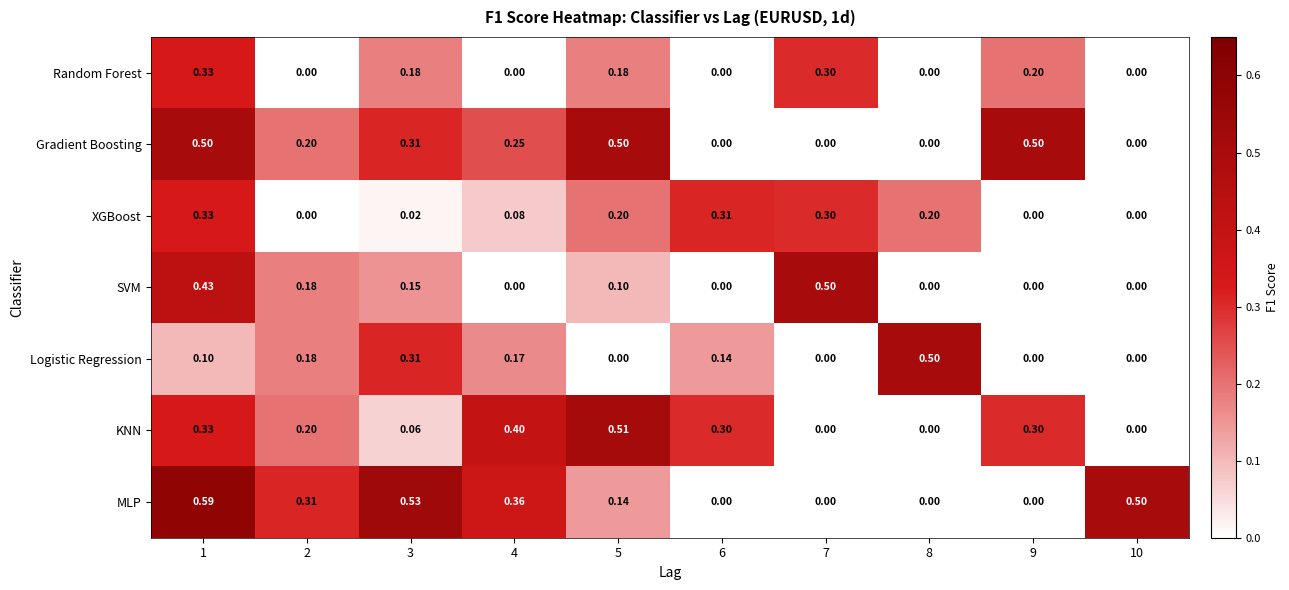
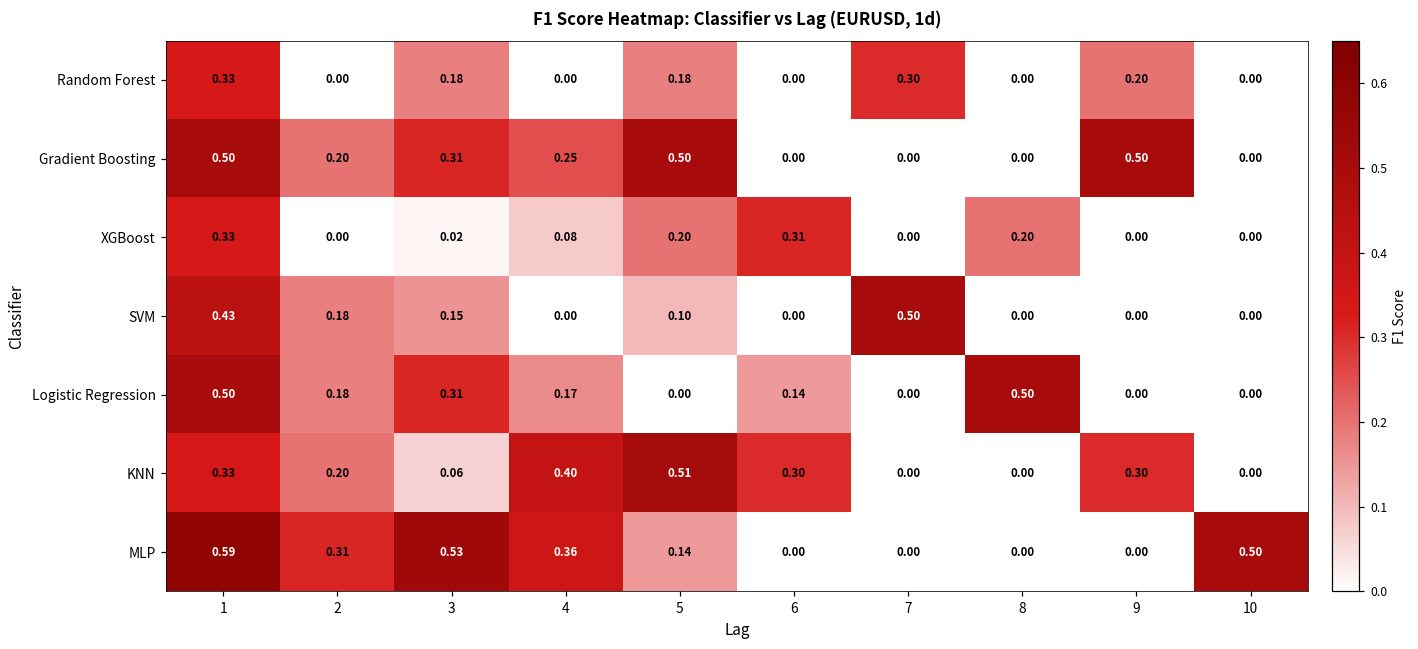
  {
    "Random Forest": {
      "1": 0.33,
      "2": 0.00,
      "3": 0.18,
      "4": 0.00,
      "5": 0.18,
      "6": 0.00,
      "7": 0.30,
      "8": 0.00,
      "9": 0.20,
      "10": 0.00
    },
    "Gradient Boosting": {
      "1": 0.50,
      "2": 0.20,
      "3": 0.31,
      "4": 0.25,
      "5": 0.50,
      "6": 0.00,
      "7": 0.00,
      "8": 0.00,
      "9": 0.50,
      "10": 0.00
    },
    "XGBoost": {
      "1": 0.33,
      "2": 0.00,
      "3": 0.02,
      "4": 0.08,
      "5": 0.20,
      "6": 0.31,
-     "7": 0.30,
+     "7": 0.00,
      "8": 0.20,
      "9": 0.00,
      "10": 0.00
    },
    "SVM": {
      "1": 0.43,
      "2": 0.18,
      "3": 0.15,
      "4": 0.00,
      "5": 0.10,
      "6": 0.00,
      "7": 0.50,
      "8": 0.00,
      "9": 0.00,
      "10": 0.00
    },
    "Logistic Regression": {
-     "1": 0.10,
+     "1": 0.50,
      "2": 0.18,
      "3": 0.31,
      "4": 0.17,
      "5": 0.00,
      "6": 0.14,
      "7": 0.00,
      "8": 0.50,
      "9": 0.00,
      "10": 0.00
    },
    "KNN": {
      "1": 0.33,
      "2": 0.20,
      "3": 0.06,
      "4": 0.40,
      "5": 0.51,
      "6": 0.30,
      "7": 0.00,
      "8": 0.00,
      "9": 0.30,
      "10": 0.00
    },
    "MLP": {
      "1": 0.59,
      "2": 0.31,
      "3": 0.53,
      "4": 0.36,
      "5": 0.14,
      "6": 0.00,
      "7": 0.00,
      "8": 0.00,
      "9": 0.00,
      "10": 0.50
    }
  }
